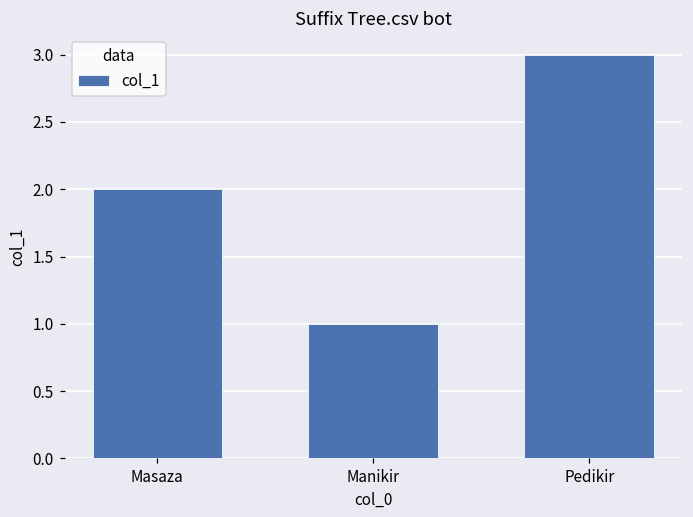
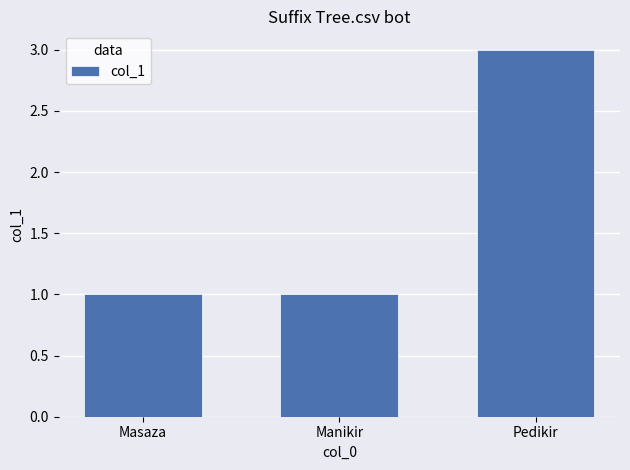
  {
-   "Masaza": 2,
+   "Masaza": 1,
    "Manikir": 1,
    "Pedikir": 3
  }
